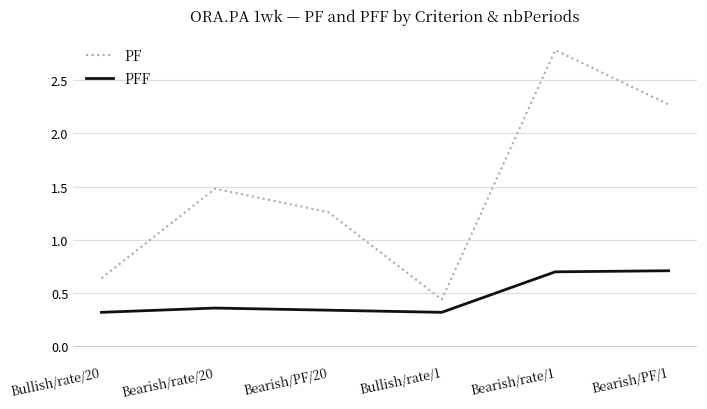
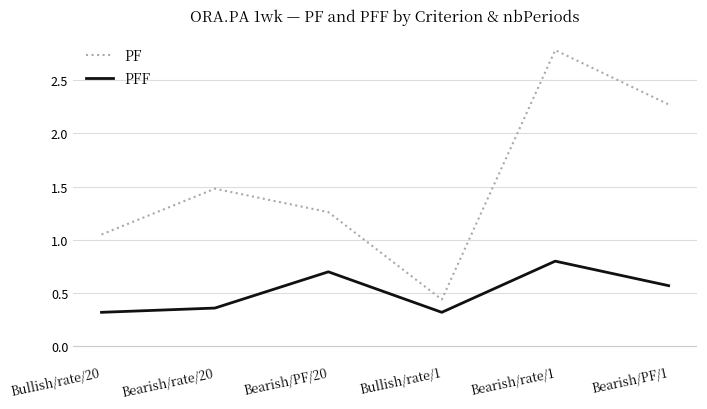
  {
    "PF": {
-     "Bullish/rate/20": 0.64,
+     "Bullish/rate/20": 1.05,
      "Bearish/rate/20": 1.48,
      "Bearish/PF/20": 1.26,
      "Bullish/rate/1": 0.44,
      "Bearish/rate/1": 2.78,
      "Bearish/PF/1": 2.27
    },
    "PFF": {
      "Bullish/rate/20": 0.32,
      "Bearish/rate/20": 0.36,
-     "Bearish/PF/20": 0.34,
+     "Bearish/PF/20": 0.70,
      "Bullish/rate/1": 0.32,
-     "Bearish/rate/1": 0.7,
-     "Bearish/PF/1": 0.71
+     "Bearish/rate/1": 0.8,
+     "Bearish/PF/1": 0.57
    }
  }
